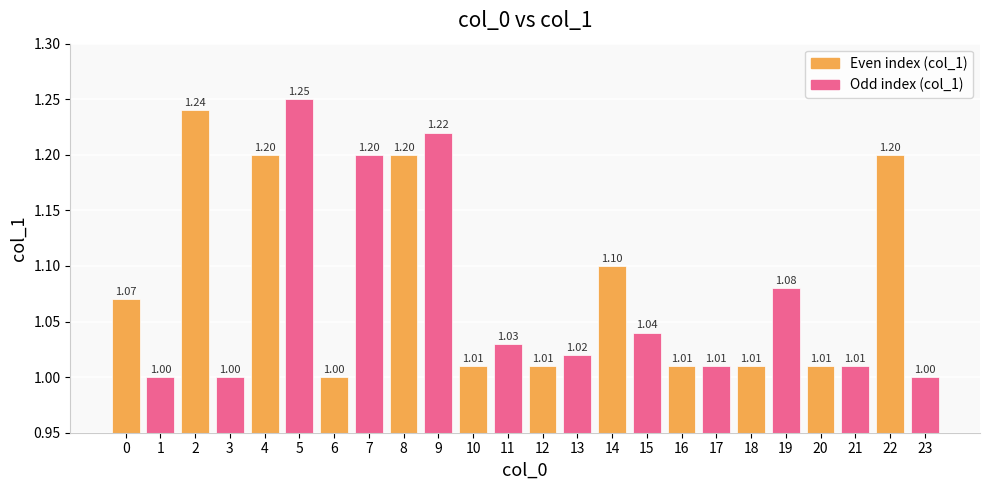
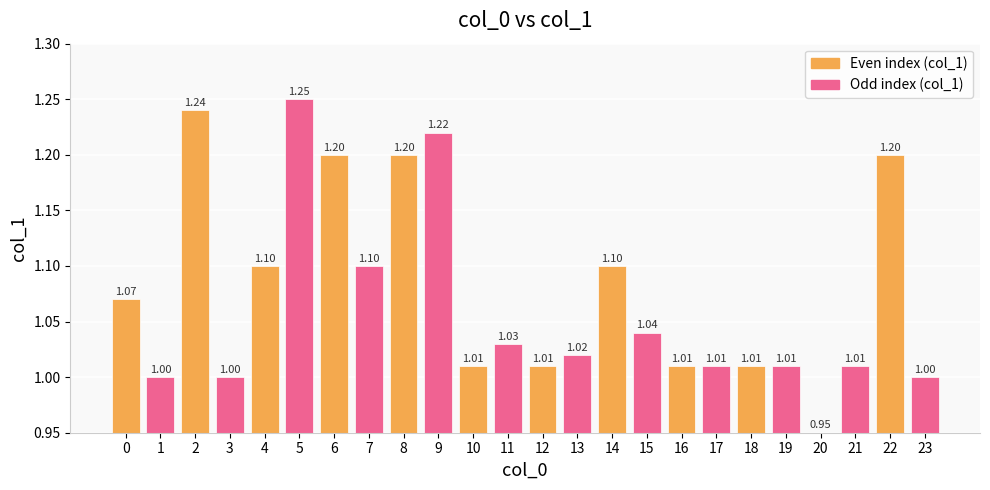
  {
    "0": 1.07,
    "1": 1.00,
    "2": 1.24,
    "3": 1.00,
-   "4": 1.20,
+   "4": 1.10,
    "5": 1.25,
-   "6": 1.00,
-   "7": 1.20,
+   "6": 1.20,
+   "7": 1.10,
    "8": 1.20,
    "9": 1.22,
    "10": 1.01,
    "11": 1.03,
    "12": 1.01,
    "13": 1.02,
    "14": 1.10,
    "15": 1.04,
    "16": 1.01,
    "17": 1.01,
    "18": 1.01,
-   "19": 1.08,
-   "20": 1.01,
+   "19": 1.01,
+   "20": 0.95,
    "21": 1.01,
    "22": 1.20,
    "23": 1.00
  }
